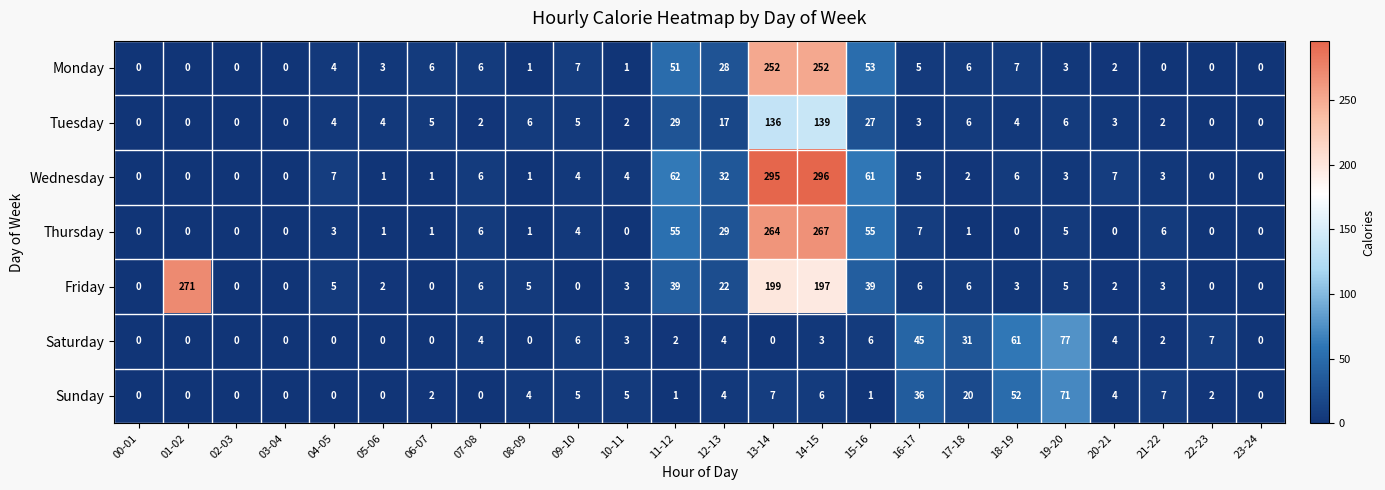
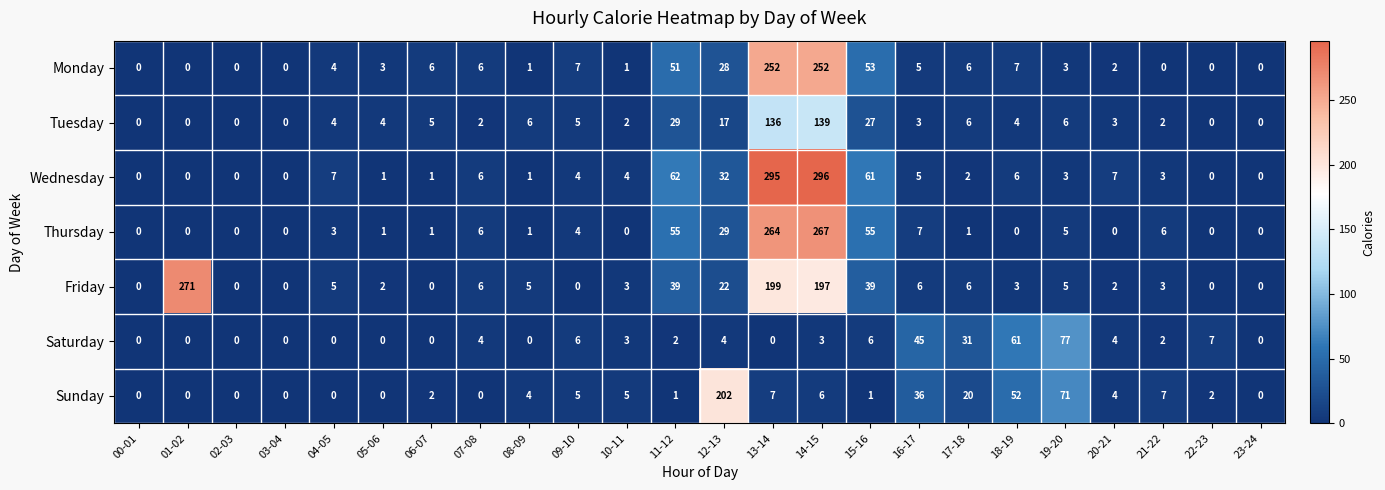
  {
    "Monday": {
      "00-01": 0,
      "01-02": 0,
      "02-03": 0,
      "03-04": 0,
      "04-05": 4,
      "05-06": 3,
      "06-07": 6,
      "07-08": 6,
      "08-09": 1,
      "09-10": 7,
      "10-11": 1,
      "11-12": 51,
      "12-13": 28,
      "13-14": 252,
      "14-15": 252,
      "15-16": 53,
      "16-17": 5,
      "17-18": 6,
      "18-19": 7,
      "19-20": 3,
      "20-21": 2,
      "21-22": 0,
      "22-23": 0,
      "23-24": 0
    },
    "Tuesday": {
      "00-01": 0,
      "01-02": 0,
      "02-03": 0,
      "03-04": 0,
      "04-05": 4,
      "05-06": 4,
      "06-07": 5,
      "07-08": 2,
      "08-09": 6,
      "09-10": 5,
      "10-11": 2,
      "11-12": 29,
      "12-13": 17,
      "13-14": 136,
      "14-15": 139,
      "15-16": 27,
      "16-17": 3,
      "17-18": 6,
      "18-19": 4,
      "19-20": 6,
      "20-21": 3,
      "21-22": 2,
      "22-23": 0,
      "23-24": 0
    },
    "Wednesday": {
      "00-01": 0,
      "01-02": 0,
      "02-03": 0,
      "03-04": 0,
      "04-05": 7,
      "05-06": 1,
      "06-07": 1,
      "07-08": 6,
      "08-09": 1,
      "09-10": 4,
      "10-11": 4,
      "11-12": 62,
      "12-13": 32,
      "13-14": 295,
      "14-15": 296,
      "15-16": 61,
      "16-17": 5,
      "17-18": 2,
      "18-19": 6,
      "19-20": 3,
      "20-21": 7,
      "21-22": 3,
      "22-23": 0,
      "23-24": 0
    },
    "Thursday": {
      "00-01": 0,
      "01-02": 0,
      "02-03": 0,
      "03-04": 0,
      "04-05": 3,
      "05-06": 1,
      "06-07": 1,
      "07-08": 6,
      "08-09": 1,
      "09-10": 4,
      "10-11": 0,
      "11-12": 55,
      "12-13": 29,
      "13-14": 264,
      "14-15": 267,
      "15-16": 55,
      "16-17": 7,
      "17-18": 1,
      "18-19": 0,
      "19-20": 5,
      "20-21": 0,
      "21-22": 6,
      "22-23": 0,
      "23-24": 0
    },
    "Friday": {
      "00-01": 0,
      "01-02": 271,
      "02-03": 0,
      "03-04": 0,
      "04-05": 5,
      "05-06": 2,
      "06-07": 0,
      "07-08": 6,
      "08-09": 5,
      "09-10": 0,
      "10-11": 3,
      "11-12": 39,
      "12-13": 22,
      "13-14": 199,
      "14-15": 197,
      "15-16": 39,
      "16-17": 6,
      "17-18": 6,
      "18-19": 3,
      "19-20": 5,
      "20-21": 2,
      "21-22": 3,
      "22-23": 0,
      "23-24": 0
    },
    "Saturday": {
      "00-01": 0,
      "01-02": 0,
      "02-03": 0,
      "03-04": 0,
      "04-05": 0,
      "05-06": 0,
      "06-07": 0,
      "07-08": 4,
      "08-09": 0,
      "09-10": 6,
      "10-11": 3,
      "11-12": 2,
      "12-13": 4,
      "13-14": 0,
      "14-15": 3,
      "15-16": 6,
      "16-17": 45,
      "17-18": 31,
      "18-19": 61,
      "19-20": 77,
      "20-21": 4,
      "21-22": 2,
      "22-23": 7,
      "23-24": 0
    },
    "Sunday": {
      "00-01": 0,
      "01-02": 0,
      "02-03": 0,
      "03-04": 0,
      "04-05": 0,
      "05-06": 0,
      "06-07": 2,
      "07-08": 0,
      "08-09": 4,
      "09-10": 5,
      "10-11": 5,
      "11-12": 1,
-     "12-13": 4,
+     "12-13": 202,
      "13-14": 7,
      "14-15": 6,
      "15-16": 1,
      "16-17": 36,
      "17-18": 20,
      "18-19": 52,
      "19-20": 71,
      "20-21": 4,
      "21-22": 7,
      "22-23": 2,
      "23-24": 0
    }
  }
